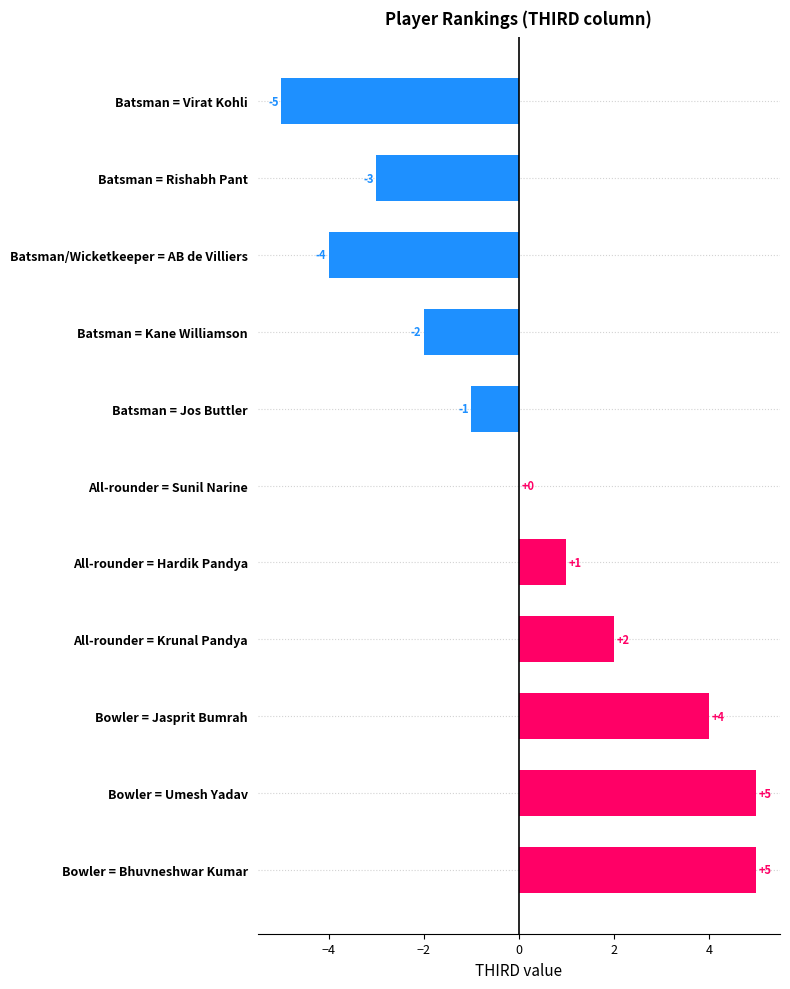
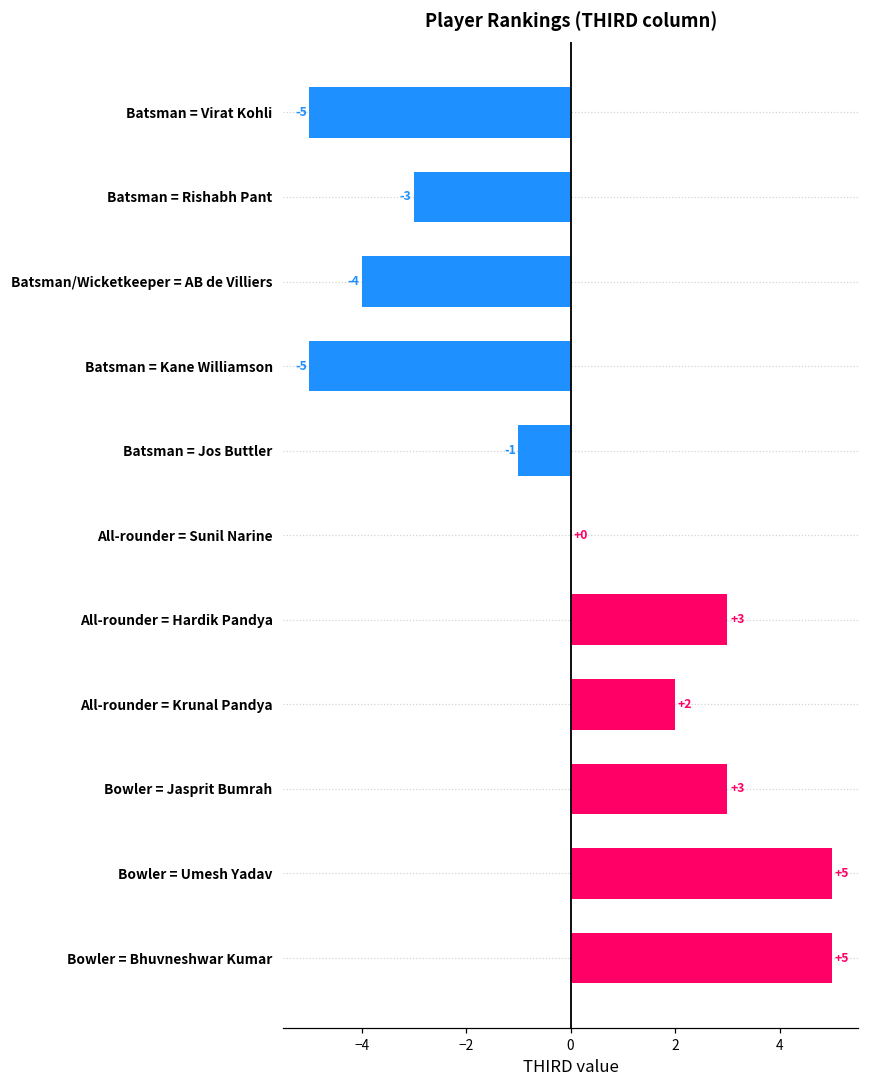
  {
    "Batsman = Virat Kohli": "-5",
    "Batsman = Rishabh Pant": "-3",
    "Batsman/Wicketkeeper = AB de Villiers": "-4",
-   "Batsman = Kane Williamson": "-2",
+   "Batsman = Kane Williamson": "-5",
    "Batsman = Jos Buttler": "-1",
    "All-rounder = Sunil Narine": "+0",
-   "All-rounder = Hardik Pandya": "+1",
+   "All-rounder = Hardik Pandya": "+3",
    "All-rounder = Krunal Pandya": "+2",
-   "Bowler = Jasprit Bumrah": "+4",
+   "Bowler = Jasprit Bumrah": "+3",
    "Bowler = Umesh Yadav": "+5",
    "Bowler = Bhuvneshwar Kumar": "+5"
  }
